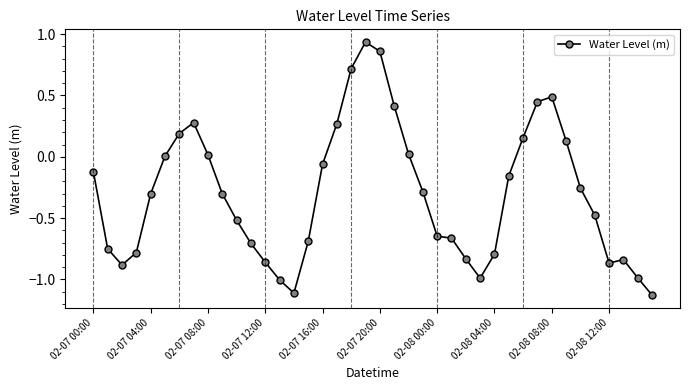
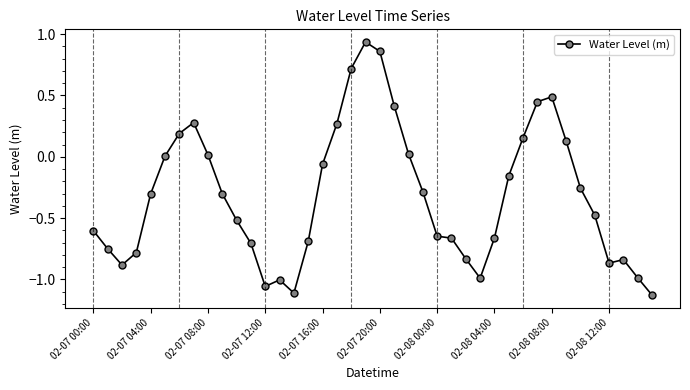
  {
-   "02-07 00:00": -0.12,
+   "02-07 00:00": -0.60,
    "02-07 04:00": -0.30,
    "02-07 08:00": 0.02,
-   "02-07 12:00": -0.86,
+   "02-07 12:00": -1.06,
    "02-07 16:00": -0.06,
    "02-07 20:00": 0.86,
    "02-08 00:00": -0.65,
-   "02-08 04:00": -0.79,
+   "02-08 04:00": -0.66,
    "02-08 08:00": 0.49,
    "02-08 12:00": -0.87
  }
